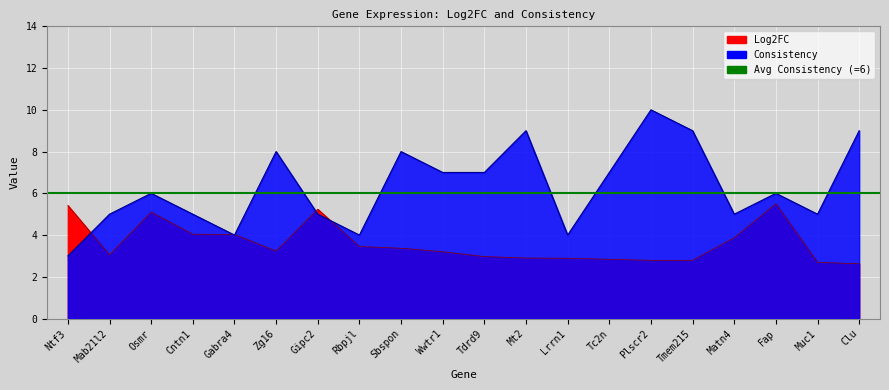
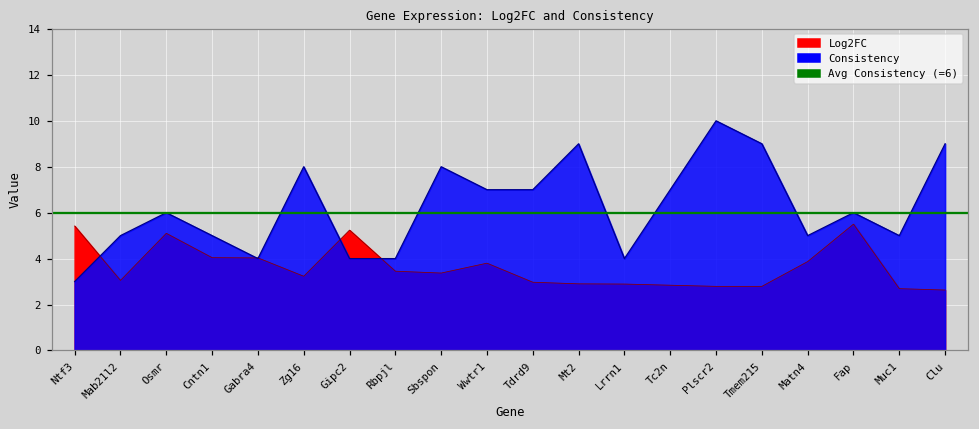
  {
    "Log2FC": {
      "Ntf3": 5.4,
      "Mab21l2": 3.1,
      "Osmr": 5.1,
      "Cntn1": 4.0,
      "Zg16": 3.2,
      "Gipc2": 5.2,
      "Rbpjl": 3.5,
      "Sbspon": 3.4,
-     "Wwtr1": 3.2,
+     "Wwtr1": 3.8,
      "Tdrd9": 3.0,
      "Mt2": 2.9,
      "Lrrn1": 2.9,
      "Tc2n": 2.8,
      "Plscr2": 2.8,
      "Tmem215": 2.8,
      "Matn4": 3.9,
      "Fap": 5.5,
      "Muc1": 2.7,
      "Clu": 2.6
    },
    "Consistency": {
      "Ntf3": 3,
      "Mab21l2": 5,
      "Osmr": 6,
      "Cntn1": 5,
      "Zg16": 8,
-     "Gipc2": 5,
+     "Gipc2": 4,
      "Rbpjl": 4,
      "Sbspon": 8,
      "Wwtr1": 7,
      "Tdrd9": 7,
      "Mt2": 9,
      "Lrrn1": 4,
      "Tc2n": 7,
      "Plscr2": 10,
      "Tmem215": 9,
      "Matn4": 5,
      "Fap": 6,
      "Muc1": 5,
      "Clu": 9
    }
  }
